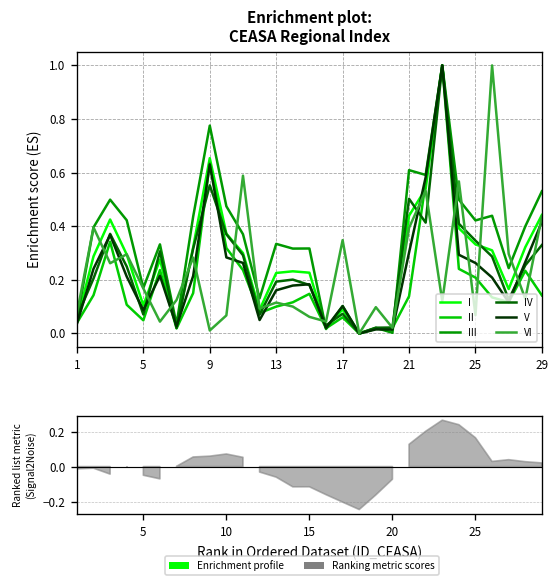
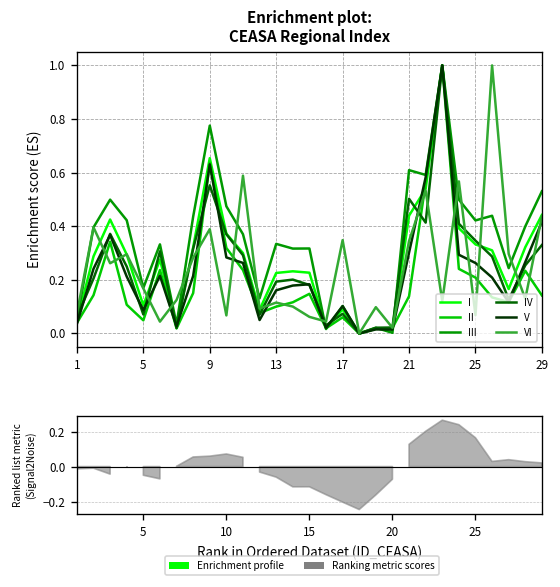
  {
    "VI": {
      "1": 0.07,
-     "9": 0.01,
+     "9": 0.39,
      "13": 0.12,
      "17": 0.35,
-     "21": 0.39
+     "21": 0.35
    }
  }
